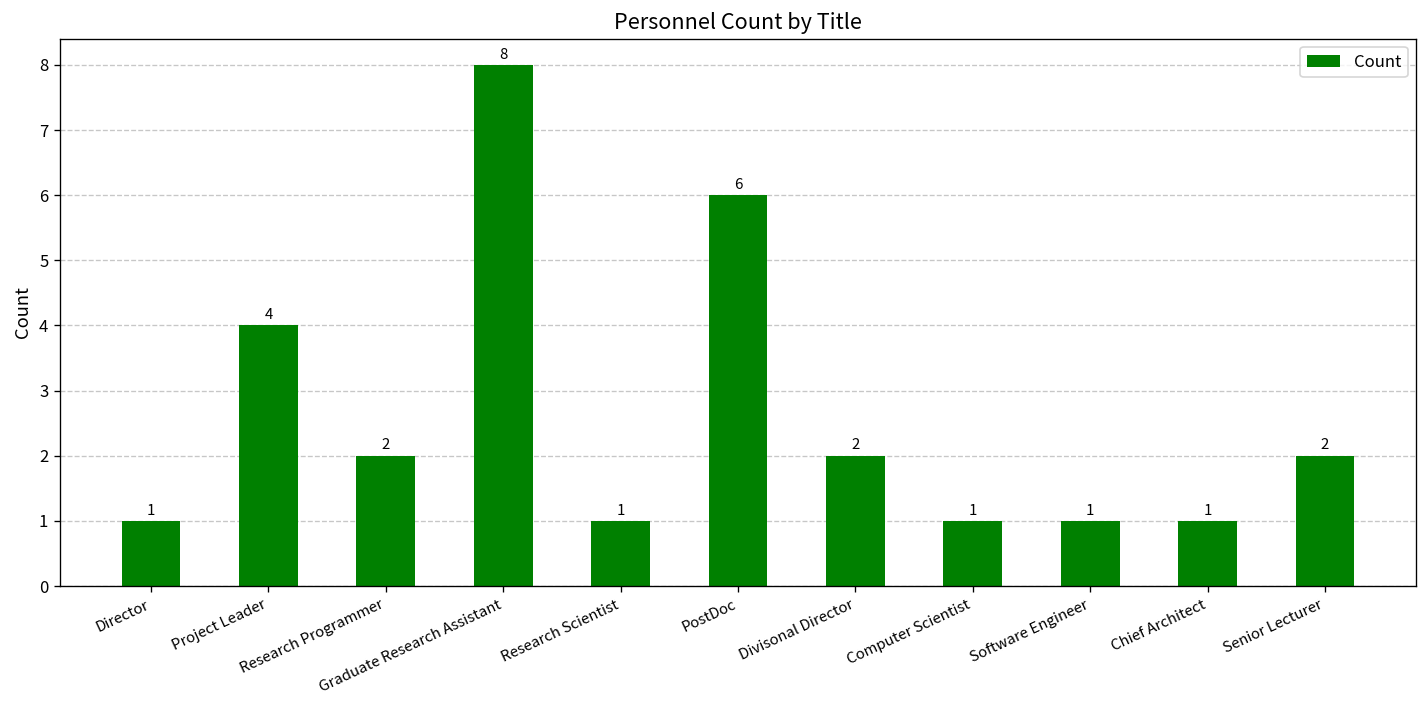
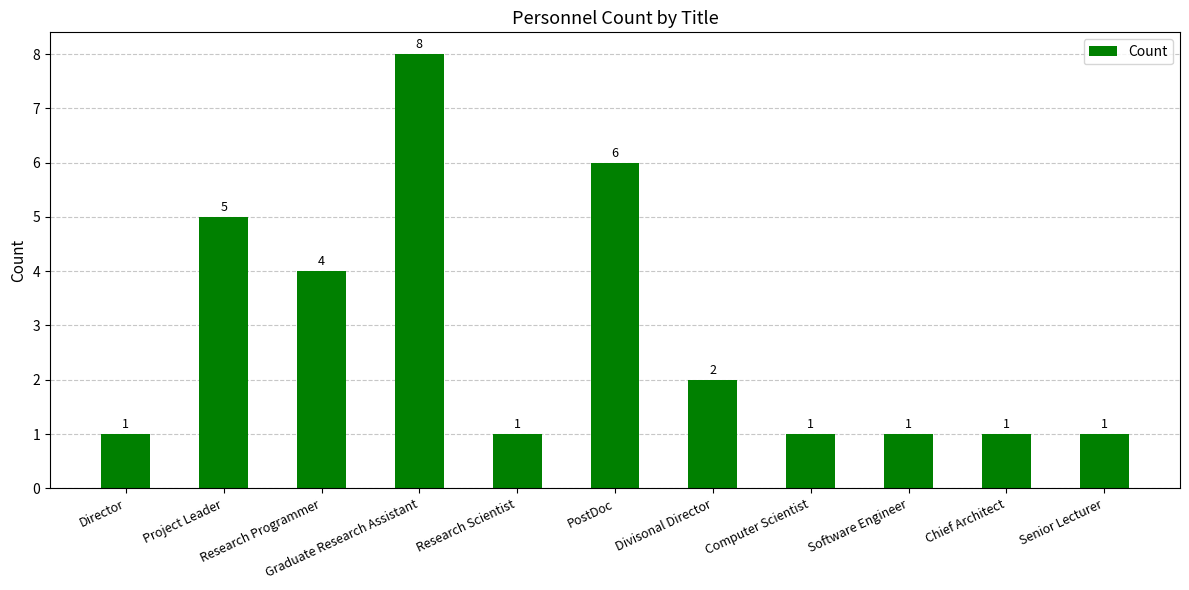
  {
    "Director": 1,
-   "Project Leader": 4,
-   "Research Programmer": 2,
+   "Project Leader": 5,
+   "Research Programmer": 4,
    "Graduate Research Assistant": 8,
    "Research Scientist": 1,
    "PostDoc": 6,
    "Divisonal Director": 2,
    "Computer Scientist": 1,
    "Software Engineer": 1,
    "Chief Architect": 1,
-   "Senior Lecturer": 2
+   "Senior Lecturer": 1
  }
